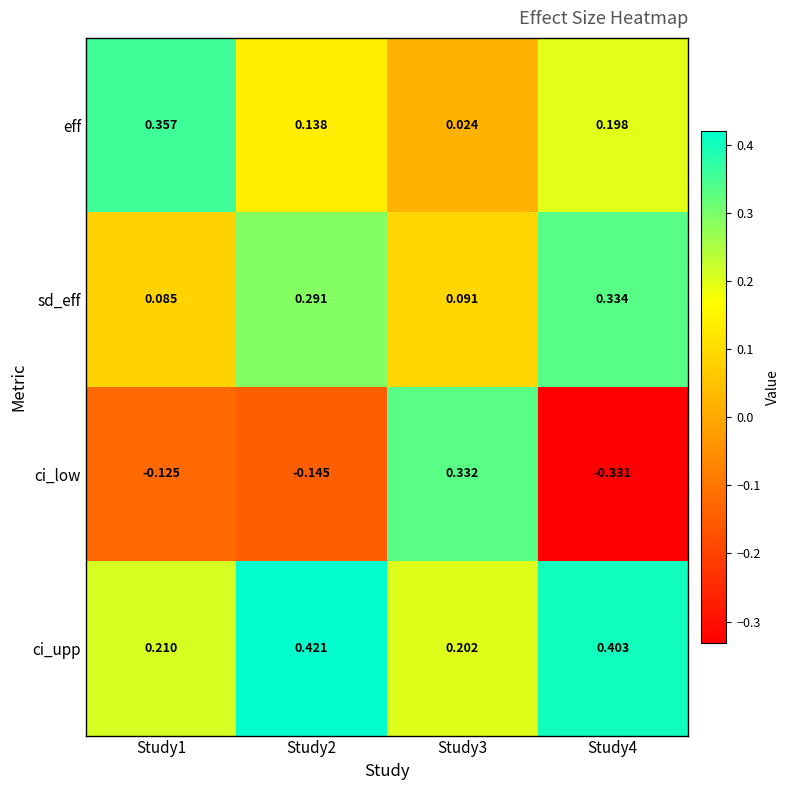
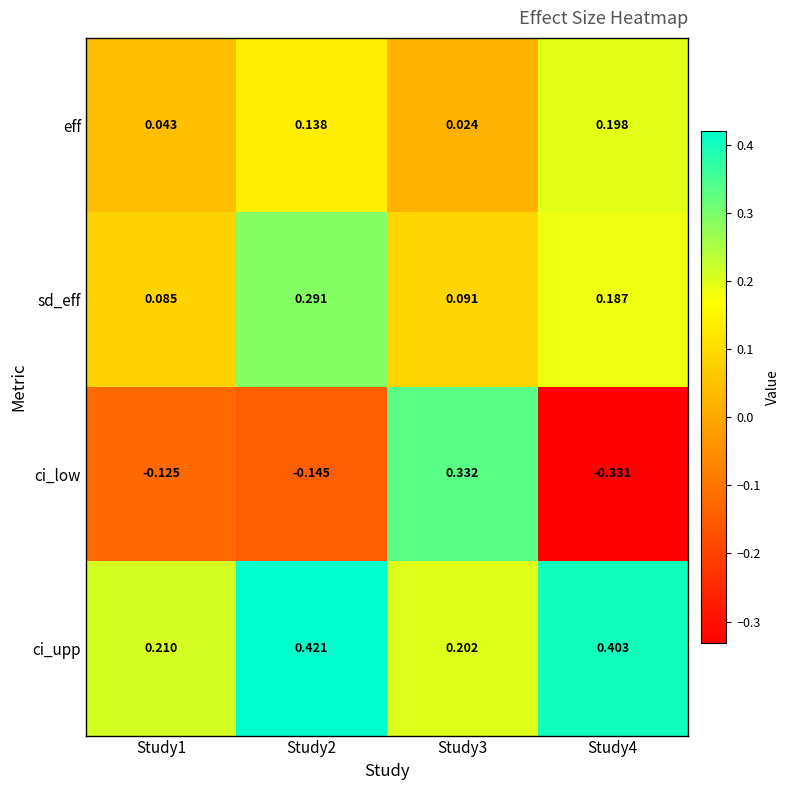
  {
    "eff": {
-     "Study1": 0.357,
+     "Study1": 0.043,
      "Study2": 0.138,
      "Study3": 0.024,
      "Study4": 0.198
    },
    "sd_eff": {
      "Study1": 0.085,
      "Study2": 0.291,
      "Study3": 0.091,
-     "Study4": 0.334
+     "Study4": 0.187
    },
    "ci_low": {
      "Study1": -0.125,
      "Study2": -0.145,
      "Study3": 0.332,
      "Study4": -0.331
    },
    "ci_upp": {
      "Study1": 0.210,
      "Study2": 0.421,
      "Study3": 0.202,
      "Study4": 0.403
    }
  }
